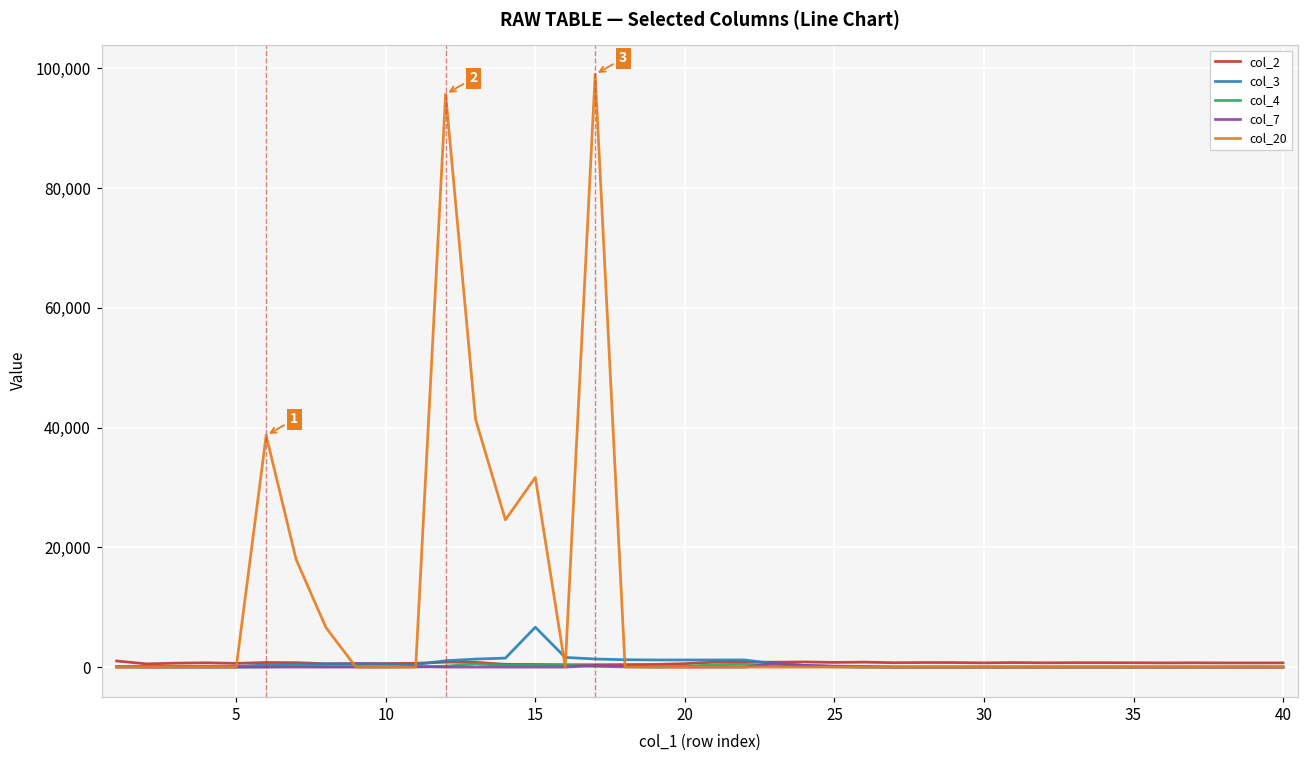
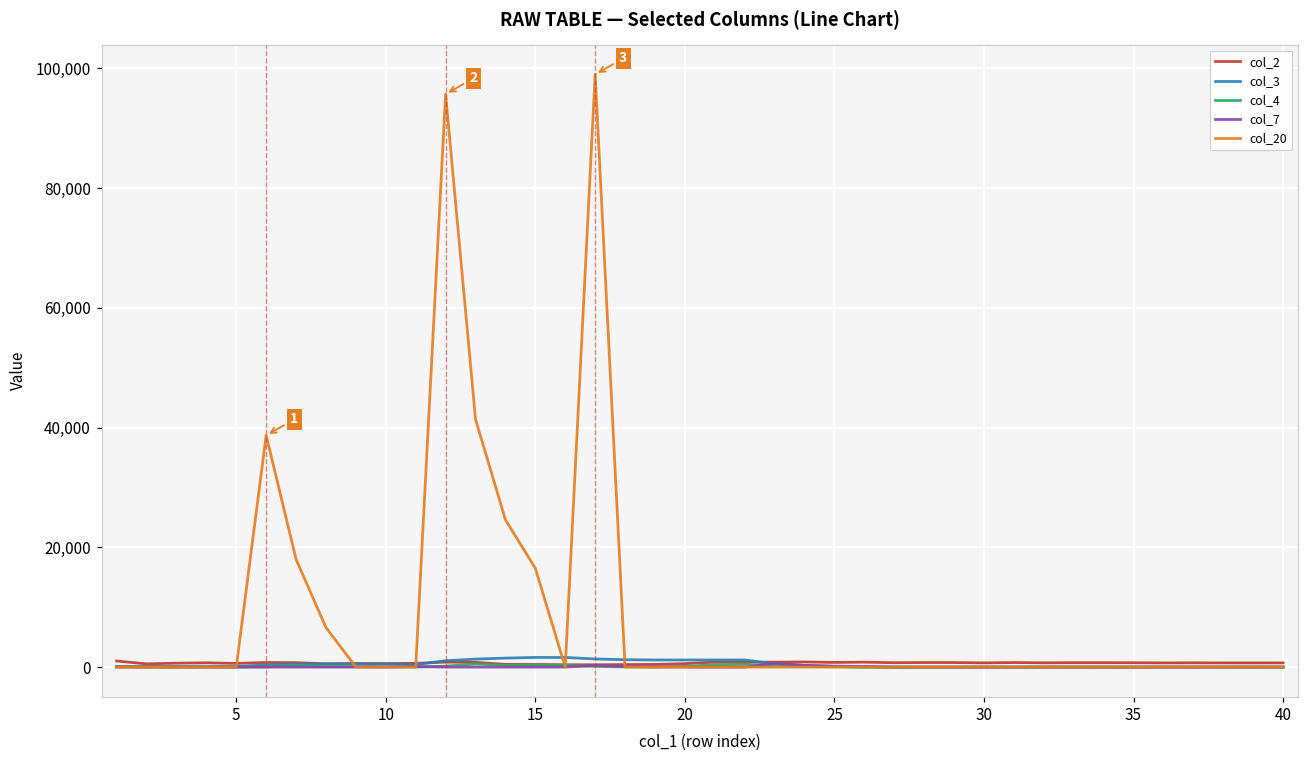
  {
    "col_2": {
      "5": "1,000",
      "25": "1,000",
      "30": "1,000",
      "35": "1,000",
      "40": "1,000"
    },
    "col_3": {
-     "15": "7,000",
+     "15": "2,000",
      "20": "1,000"
    },
    "col_20": {
-     "15": "32,000"
+     "15": "17,000"
    }
  }
